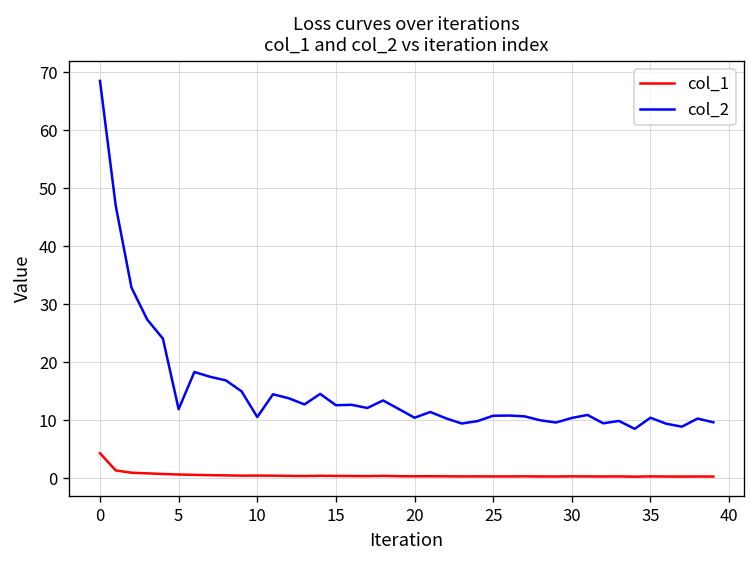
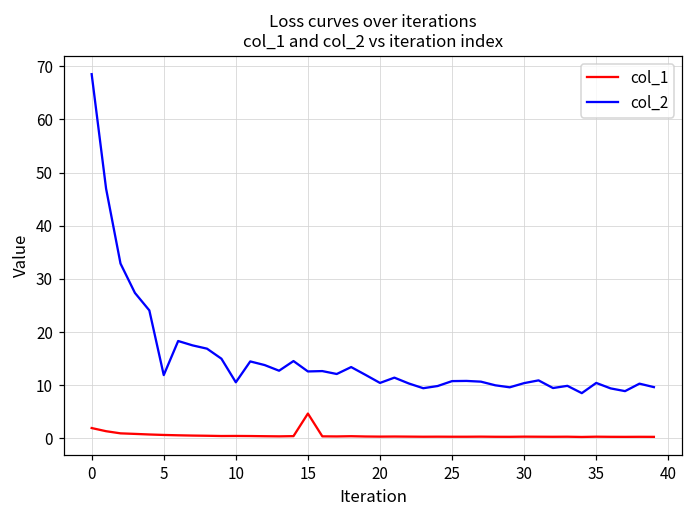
  {
    "col_1": {
-     "0": 4,
+     "0": 2,
      "5": 1,
      "10": 0,
-     "15": 0,
+     "15": 5,
      "20": 0,
      "25": 0,
      "30": 0,
      "35": 0
    },
    "col_2": {
      "0": 68,
      "5": 12,
      "10": 11,
      "15": 13,
      "20": 10,
      "25": 11,
      "30": 10,
      "35": 10
    }
  }
